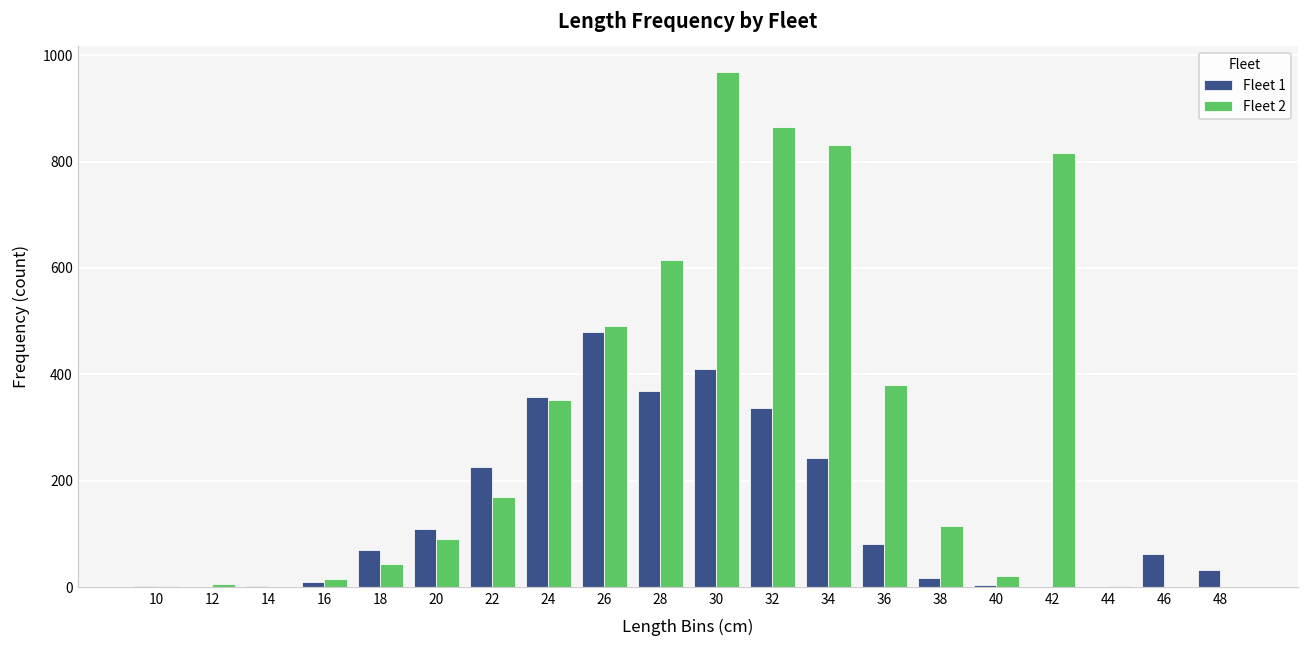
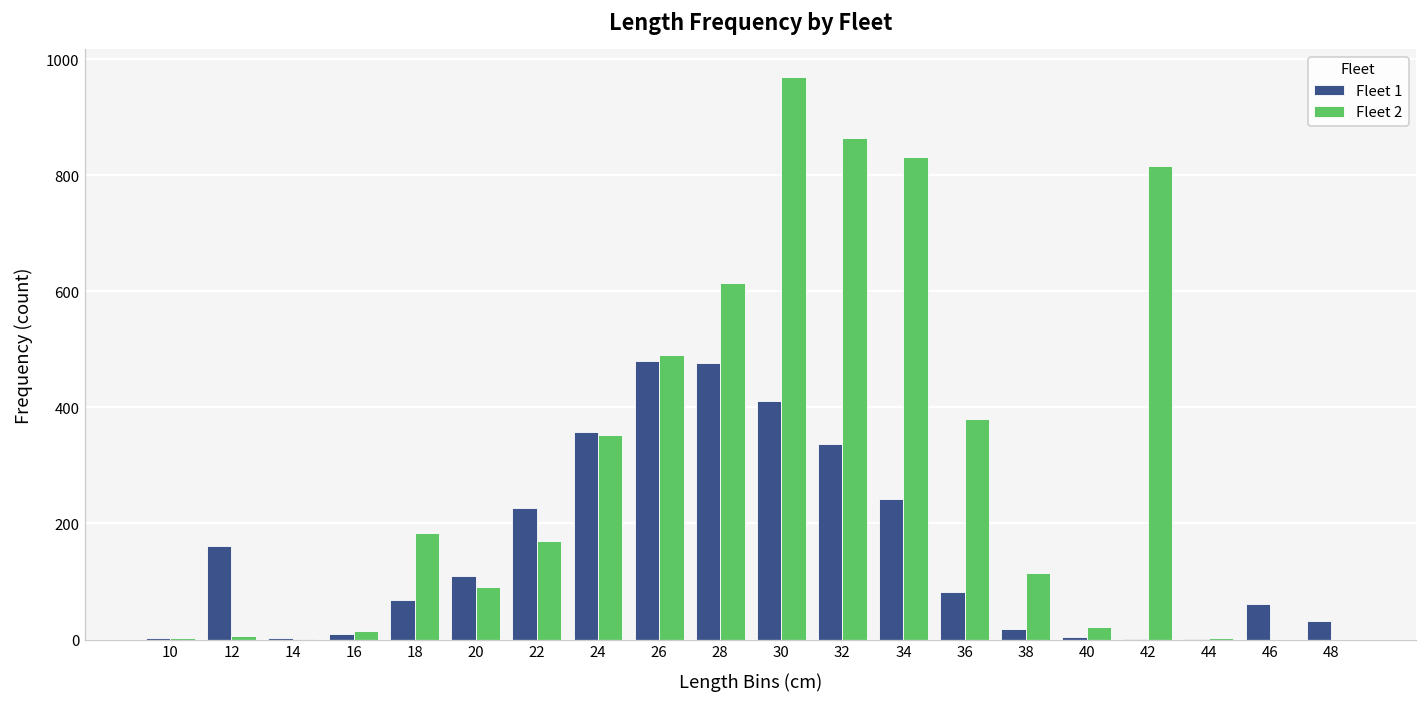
  {
    "Fleet 1": {
-     "12": 0,
+     "12": 160,
      "16": 10,
      "18": 70,
      "20": 110,
      "22": 230,
      "24": 360,
      "26": 480,
-     "28": 370,
+     "28": 480,
      "30": 410,
      "32": 340,
      "34": 240,
      "36": 80,
      "38": 20,
      "46": 60,
      "48": 30
    },
    "Fleet 2": {
      "12": 10,
      "16": 20,
-     "18": 40,
+     "18": 180,
      "20": 90,
      "22": 170,
      "24": 350,
      "26": 490,
      "28": 610,
      "30": 970,
      "32": 860,
      "34": 830,
      "36": 380,
      "38": 120,
      "40": 20,
      "42": 820,
      "46": 0,
      "48": 0
    }
  }
